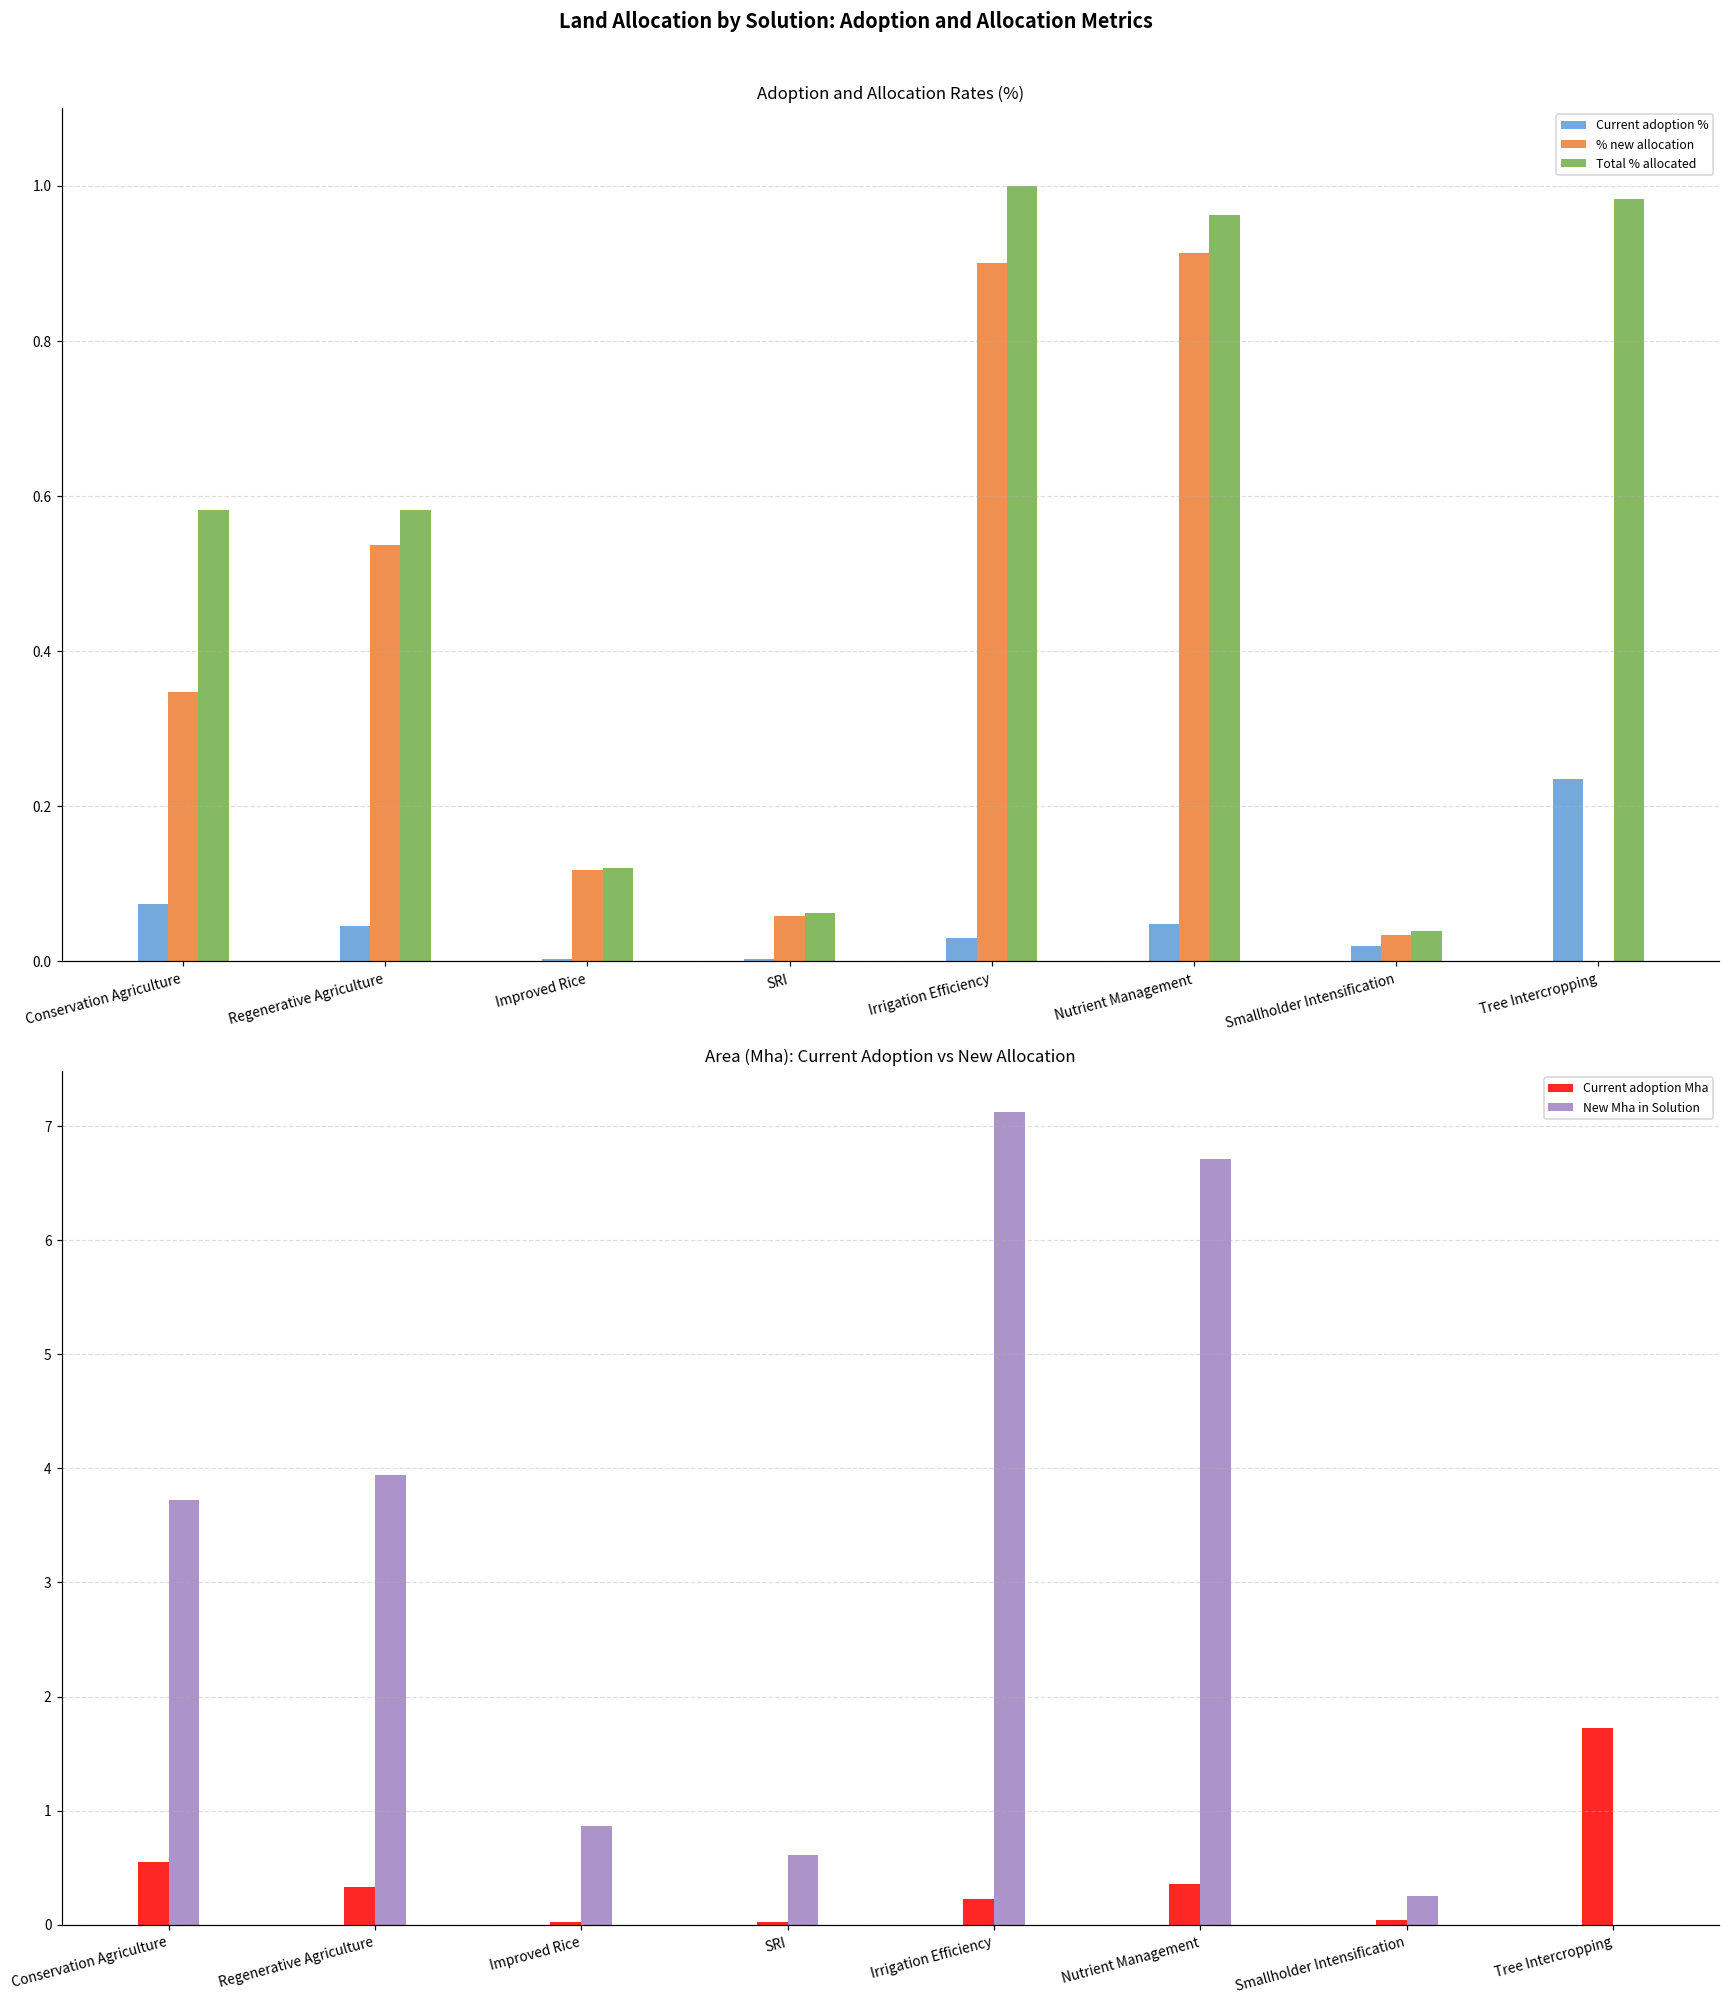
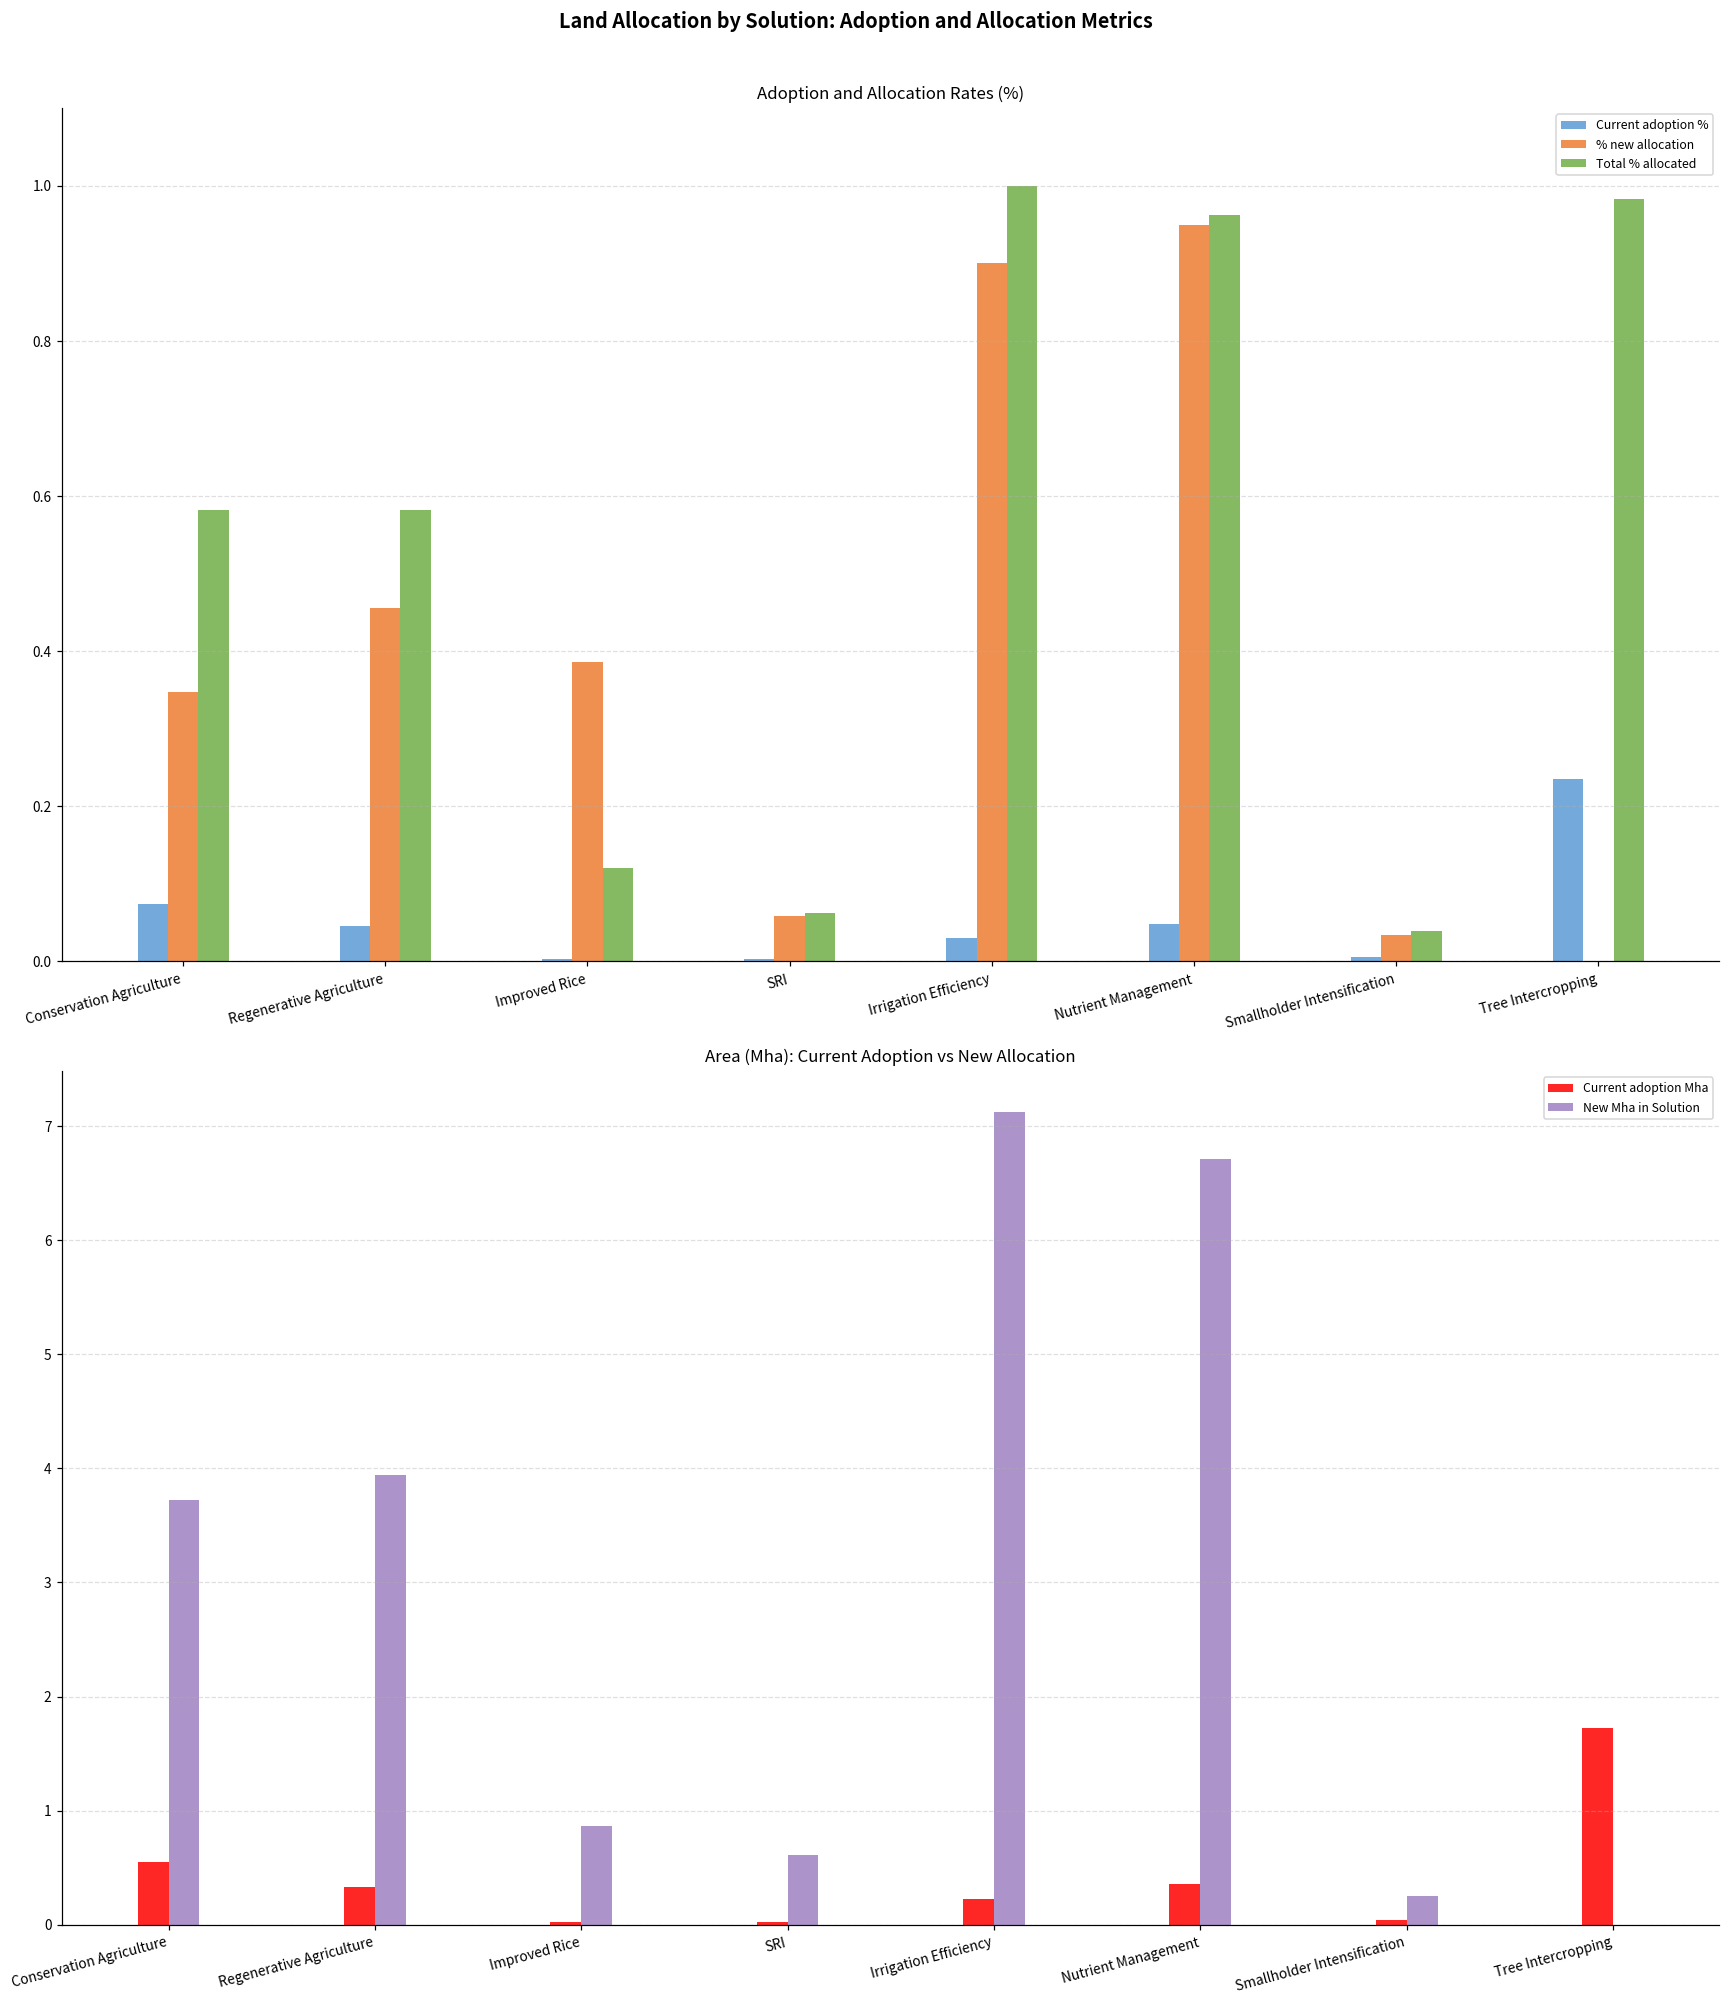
  {
    "Adoption and Allocation Rates (%)": {
      "Current adoption %": {
        "Conservation Agriculture": 0.07,
        "Regenerative Agriculture": 0.05,
        "SRI": 0.00,
        "Irrigation Efficiency": 0.03,
        "Nutrient Management": 0.05,
-       "Smallholder Intensification": 0.02,
+       "Smallholder Intensification": 0.01,
        "Tree Intercropping": 0.23
      },
      "% new allocation": {
        "Conservation Agriculture": 0.35,
-       "Regenerative Agriculture": 0.54,
-       "Improved Rice": 0.12,
+       "Regenerative Agriculture": 0.46,
+       "Improved Rice": 0.39,
        "SRI": 0.06,
        "Irrigation Efficiency": 0.90,
-       "Nutrient Management": 0.91,
+       "Nutrient Management": 0.95,
        "Smallholder Intensification": 0.03,
        "Tree Intercropping": 0.00
      },
      "Total % allocated": {
        "Conservation Agriculture": 0.58,
        "Regenerative Agriculture": 0.58,
        "Improved Rice": 0.12,
        "SRI": 0.06,
        "Irrigation Efficiency": 1.00,
        "Nutrient Management": 0.96,
        "Smallholder Intensification": 0.04,
        "Tree Intercropping": 0.98
      }
    },
    "Area (Mha): Current Adoption vs New Allocation": {
      "Current adoption Mha": {
        "Conservation Agriculture": 0.55,
        "Regenerative Agriculture": 0.33,
        "SRI": 0.03,
        "Irrigation Efficiency": 0.22,
        "Nutrient Management": 0.36,
        "Smallholder Intensification": 0.04,
        "Tree Intercropping": 1.72
      },
      "New Mha in Solution": {
        "Conservation Agriculture": 3.73,
        "Regenerative Agriculture": 3.94,
        "Improved Rice": 0.87,
        "SRI": 0.61,
        "Irrigation Efficiency": 7.13,
        "Nutrient Management": 6.71,
        "Smallholder Intensification": 0.25,
        "Tree Intercropping": 0.00
      }
    }
  }
